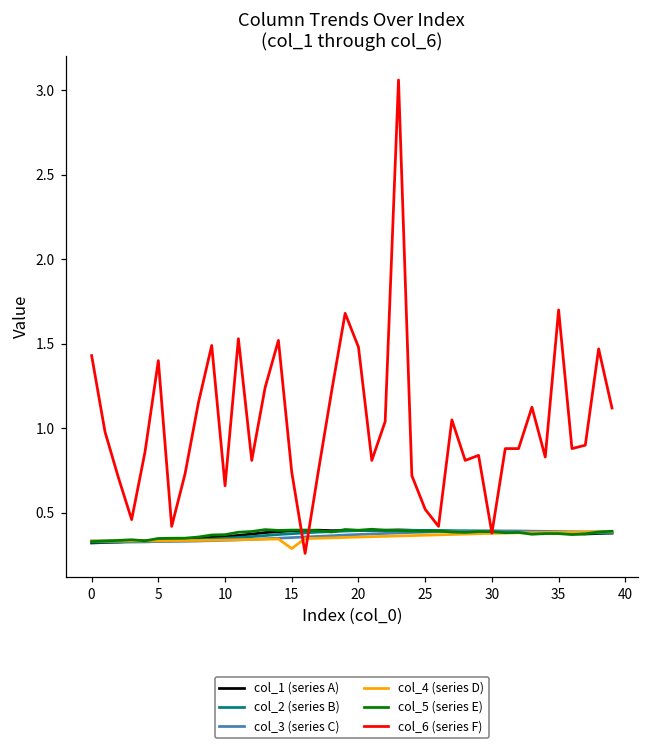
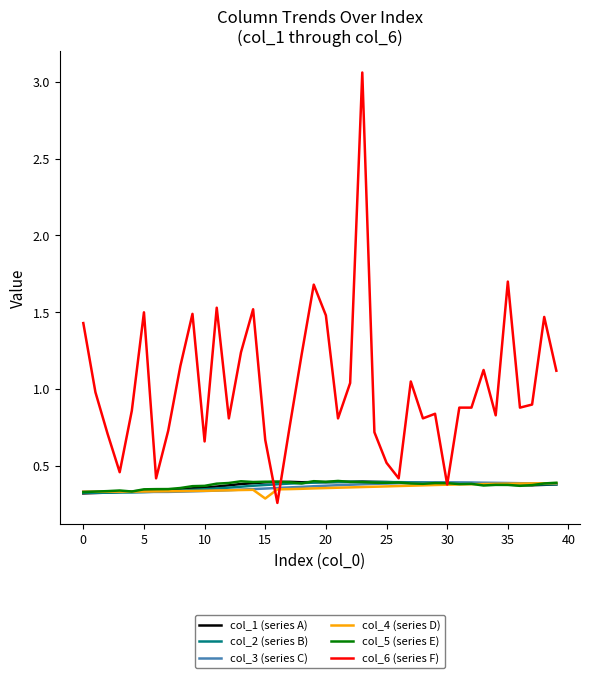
  {
    "col_2 (series B)": {
      "15": 0.38
    },
    "col_3 (series C)": {
      "15": 0.35
    },
    "col_4 (series D)": {
      "15": 0.29,
      "25": 0.37
    },
    "col_6 (series F)": {
      "0": 1.43,
-     "5": 1.4,
+     "5": 1.5,
      "10": 0.66,
-     "15": 0.74,
+     "15": 0.67,
      "20": 1.48,
      "25": 0.52,
      "35": 1.70
    }
  }
